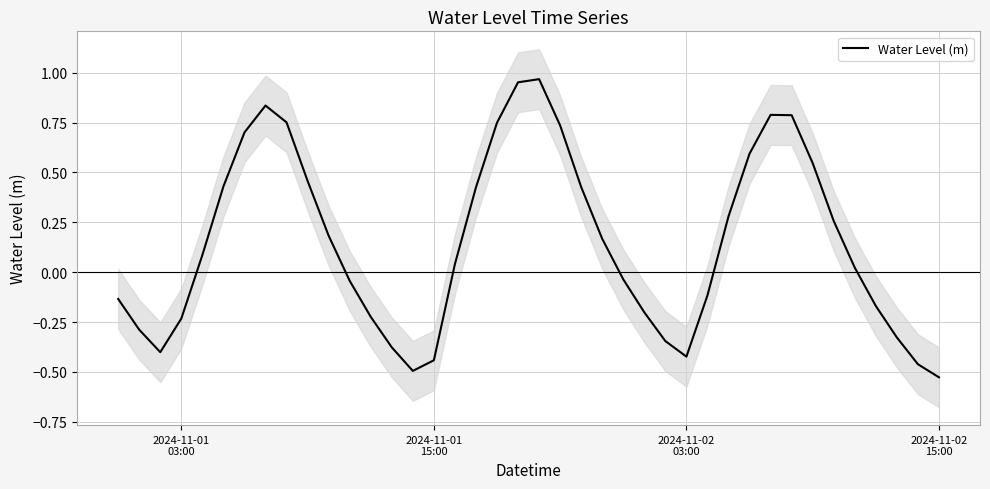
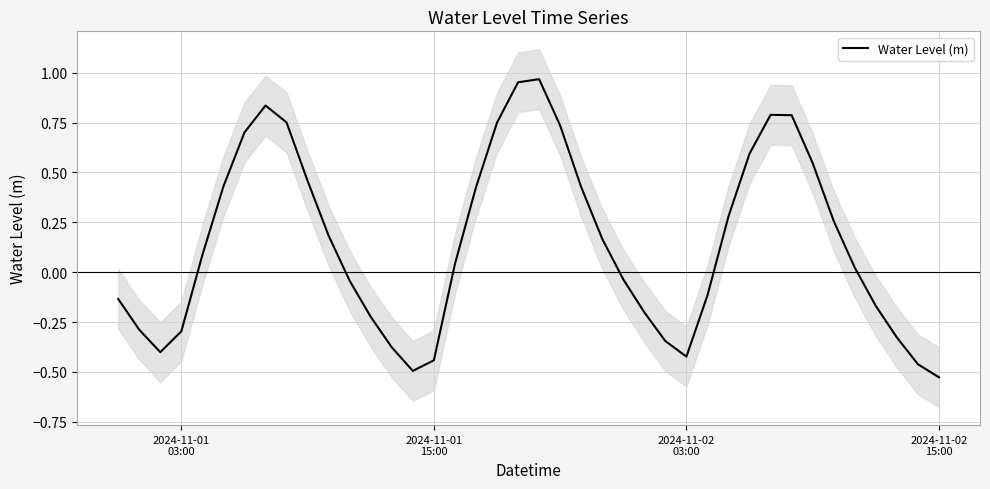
  {
    "Water Level (m)": {
-     "2024-11-01 03:00": -0.23,
+     "2024-11-01 03:00": -0.30,
      "2024-11-01 15:00": -0.44,
      "2024-11-02 03:00": -0.42,
      "2024-11-02 15:00": -0.53
    }
  }
